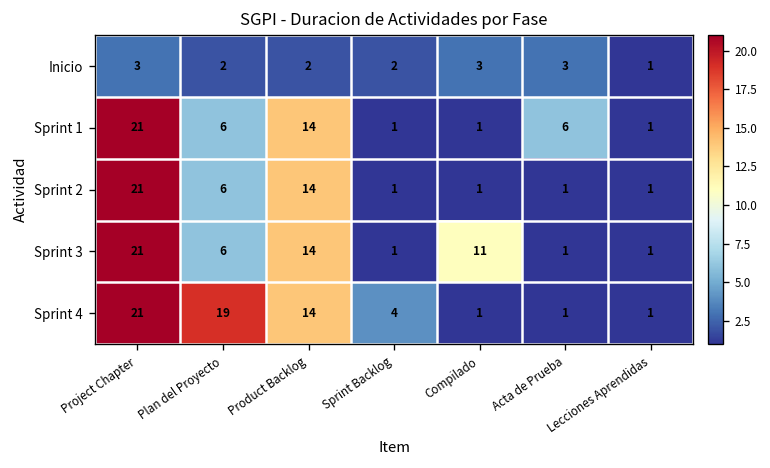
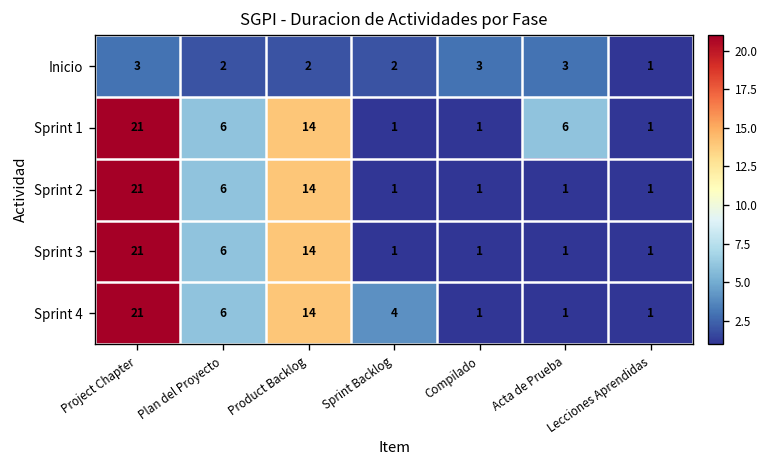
  {
    "Inicio": {
      "Project Chapter": 3,
      "Plan del Proyecto": 2,
      "Product Backlog": 2,
      "Sprint Backlog": 2,
      "Compilado": 3,
      "Acta de Prueba": 3,
      "Lecciones Aprendidas": 1
    },
    "Sprint 1": {
      "Project Chapter": 21,
      "Plan del Proyecto": 6,
      "Product Backlog": 14,
      "Sprint Backlog": 1,
      "Compilado": 1,
      "Acta de Prueba": 6,
      "Lecciones Aprendidas": 1
    },
    "Sprint 2": {
      "Project Chapter": 21,
      "Plan del Proyecto": 6,
      "Product Backlog": 14,
      "Sprint Backlog": 1,
      "Compilado": 1,
      "Acta de Prueba": 1,
      "Lecciones Aprendidas": 1
    },
    "Sprint 3": {
      "Project Chapter": 21,
      "Plan del Proyecto": 6,
      "Product Backlog": 14,
      "Sprint Backlog": 1,
-     "Compilado": 11,
+     "Compilado": 1,
      "Acta de Prueba": 1,
      "Lecciones Aprendidas": 1
    },
    "Sprint 4": {
      "Project Chapter": 21,
-     "Plan del Proyecto": 19,
+     "Plan del Proyecto": 6,
      "Product Backlog": 14,
      "Sprint Backlog": 4,
      "Compilado": 1,
      "Acta de Prueba": 1,
      "Lecciones Aprendidas": 1
    }
  }
